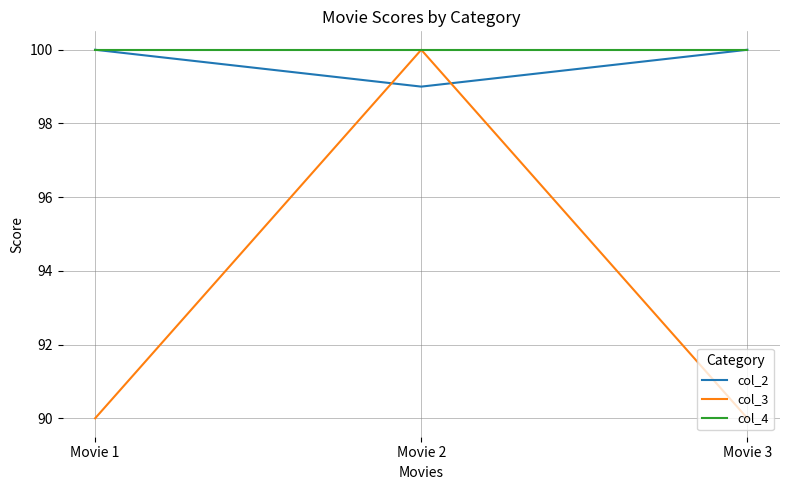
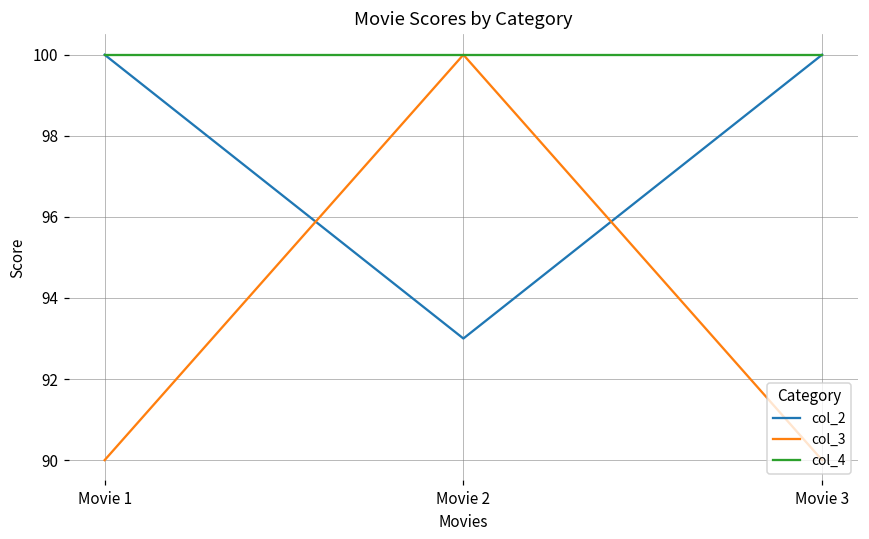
  {
    "col_2": {
-     "Movie 2": 99
+     "Movie 2": 93
    },
    "col_3": {
      "Movie 1": 90
    }
  }
